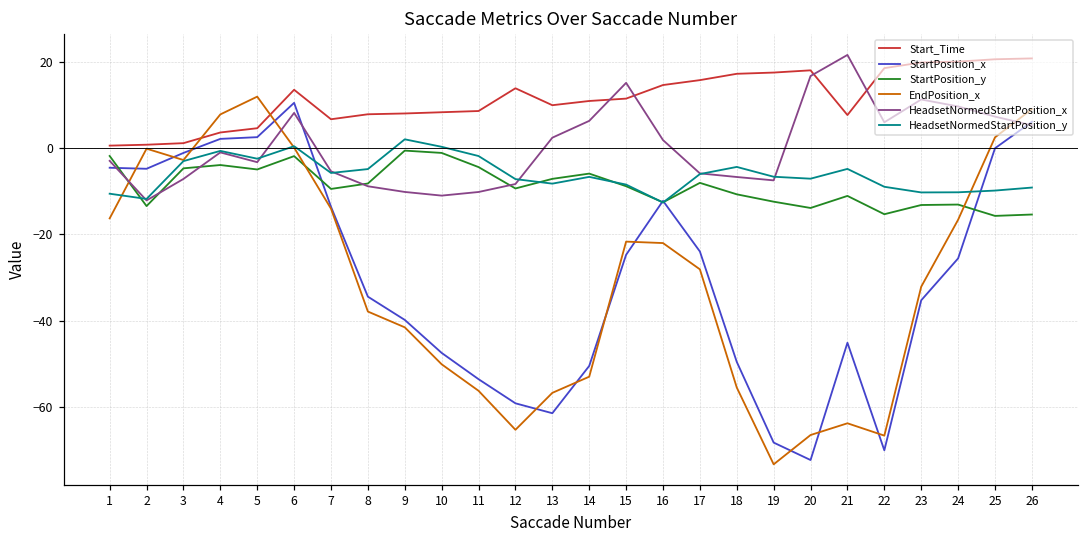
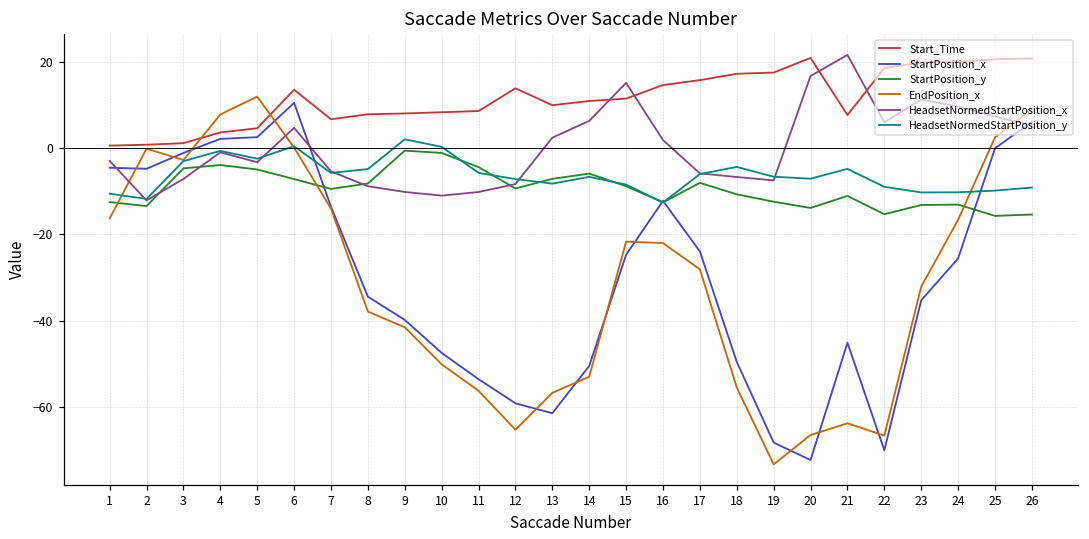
  {
    "Start_Time": {
      "1": 1,
      "2": 1,
      "3": 1,
      "4": 4,
      "5": 5,
      "6": 14,
      "7": 7,
      "8": 8,
      "9": 8,
      "10": 8,
      "11": 9,
      "12": 14,
      "13": 10,
      "14": 11,
      "15": 12,
      "16": 15,
      "17": 16,
      "18": 17,
      "19": 18,
-     "20": 18,
+     "20": 21,
      "21": 8
    },
    "StartPosition_x": {
      "1": -5,
      "2": -5,
      "3": -1,
      "4": 2,
      "5": 3,
      "6": 11,
      "8": -34,
      "9": -40,
      "10": -48,
      "11": -54,
      "12": -59,
      "13": -62,
      "14": -51,
      "15": -25,
      "17": -24,
      "18": -50,
      "19": -68,
      "20": -72,
      "21": -45,
      "22": -70,
      "23": -35,
      "24": -26,
      "25": 0
    },
    "StartPosition_y": {
-     "1": -2,
+     "1": -13,
      "2": -13,
      "3": -5,
      "4": -4,
      "5": -5,
-     "6": -2,
+     "6": -7,
      "7": -9,
      "9": -1,
      "10": -1,
      "11": -4,
      "12": -9,
      "13": -7,
      "14": -6,
      "17": -8,
      "18": -11,
      "19": -12,
      "20": -14,
      "21": -11,
      "22": -15,
      "23": -13,
      "24": -13,
      "25": -16,
      "26": -15
    },
    "EndPosition_x": {
      "1": -16,
      "2": 0,
      "4": 8,
      "5": 12,
      "8": -38,
      "9": -42,
      "10": -50,
      "11": -56,
      "12": -65,
      "13": -57,
      "14": -53,
      "15": -22,
      "16": -22,
      "17": -28,
      "18": -56,
      "19": -73,
      "20": -67,
      "21": -64,
      "22": -67,
      "23": -32,
      "24": -17
    },
    "HeadsetNormedStartPosition_x": {
      "1": -3,
      "3": -7,
      "5": -3,
-     "6": 8,
+     "6": 5,
      "9": -10,
      "10": -11,
      "11": -10,
      "12": -8,
      "13": 2,
      "14": 6,
      "15": 15,
      "16": 2,
      "18": -7,
      "19": -7,
      "20": 17,
      "21": 22
    },
    "HeadsetNormedStartPosition_y": {
      "1": -11,
      "5": -2,
      "8": -5,
      "9": 2,
      "10": 0,
-     "11": -2,
+     "11": -6,
      "12": -7,
      "13": -8,
      "14": -7,
      "18": -4,
      "19": -7,
      "20": -7,
      "21": -5,
      "22": -9,
      "23": -10,
      "24": -10,
      "25": -10,
      "26": -9
    }
  }
